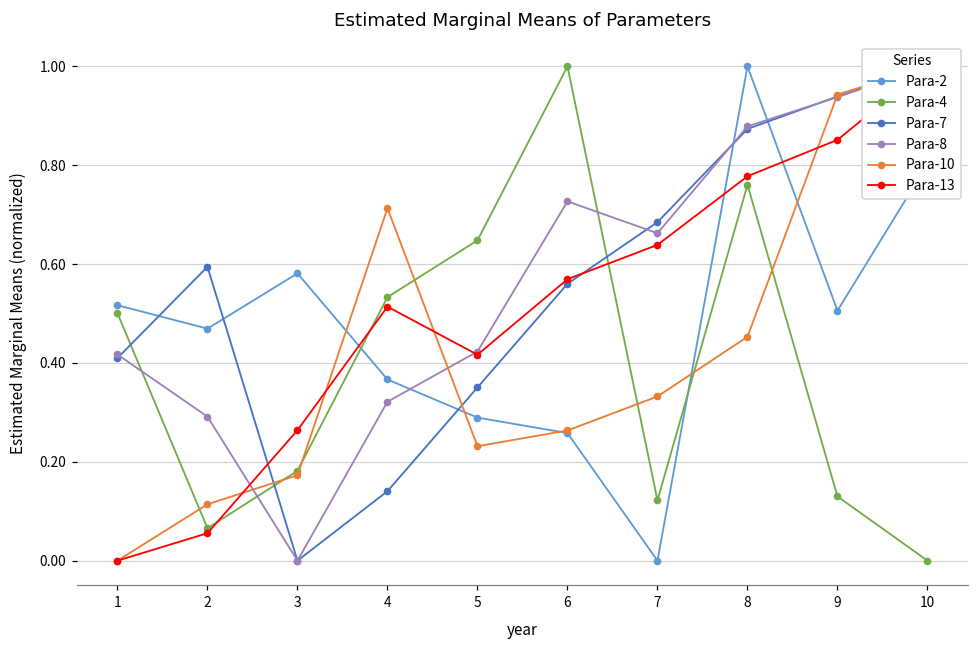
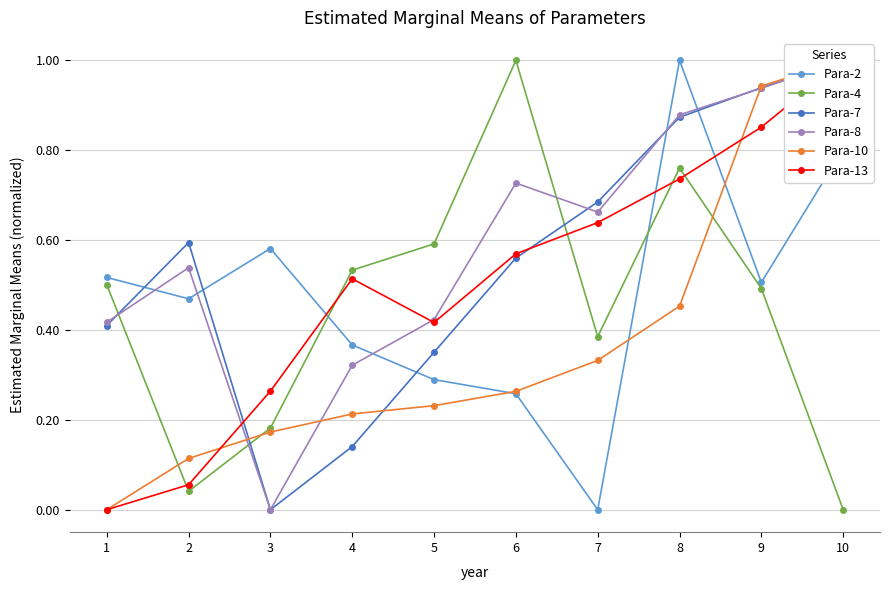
  {
    "Para-4": {
      "1": 0.50,
-     "2": 0.07,
+     "2": 0.04,
      "3": 0.18,
      "4": 0.53,
-     "5": 0.65,
+     "5": 0.59,
      "6": 1.00,
-     "7": 0.12,
+     "7": 0.39,
      "8": 0.76,
-     "9": 0.13,
+     "9": 0.49,
      "10": 0.00
    },
    "Para-8": {
      "1": 0.42,
-     "2": 0.29,
+     "2": 0.54,
      "4": 0.32,
      "5": 0.42,
      "6": 0.73,
      "7": 0.66
    },
    "Para-10": {
      "2": 0.11,
      "3": 0.17,
-     "4": 0.71,
+     "4": 0.21,
      "5": 0.23,
      "7": 0.33,
      "8": 0.45
    },
    "Para-13": {
      "2": 0.06,
      "3": 0.26,
      "4": 0.51,
      "5": 0.42,
      "6": 0.57,
      "7": 0.64,
-     "8": 0.78,
+     "8": 0.74,
      "9": 0.85
    }
  }
